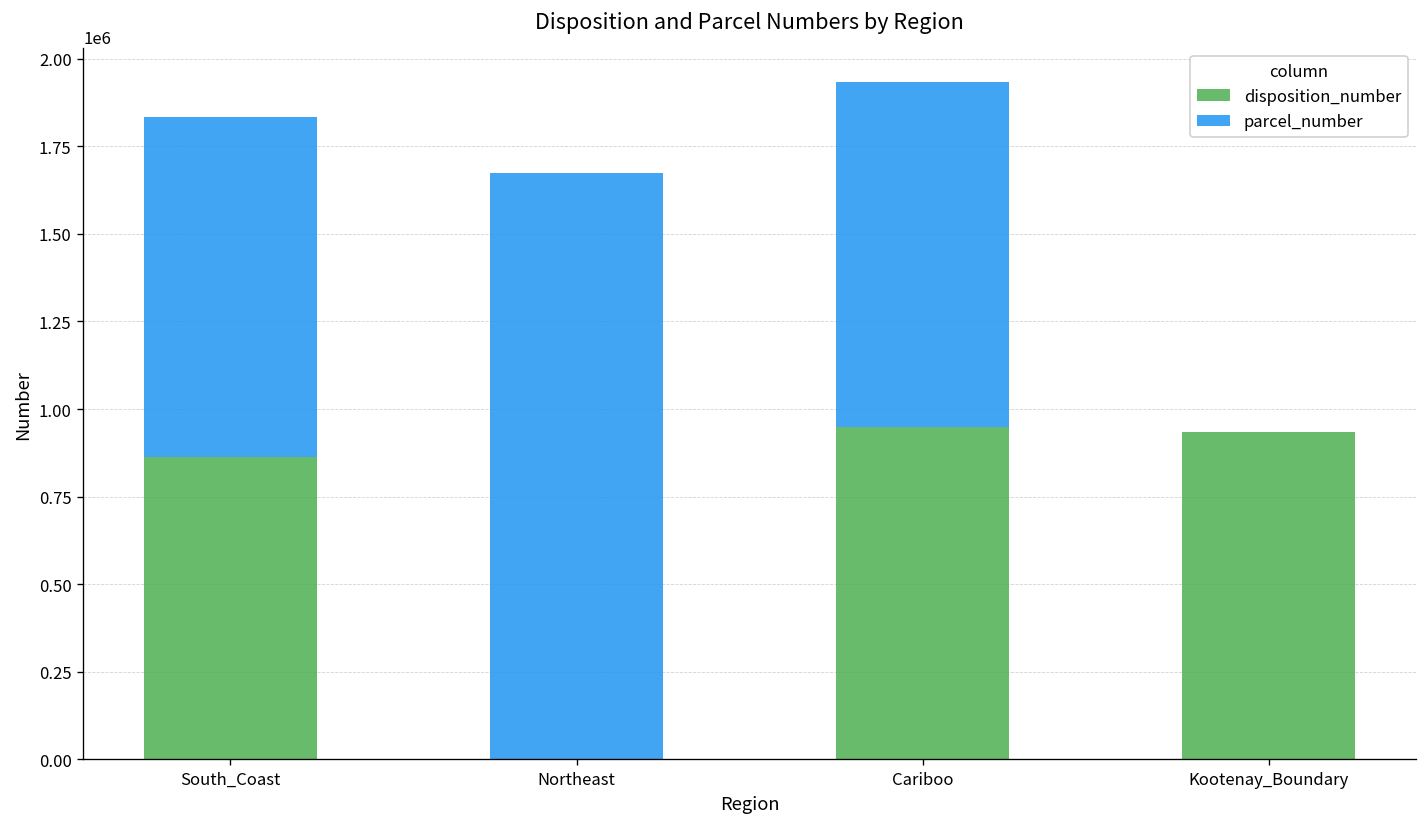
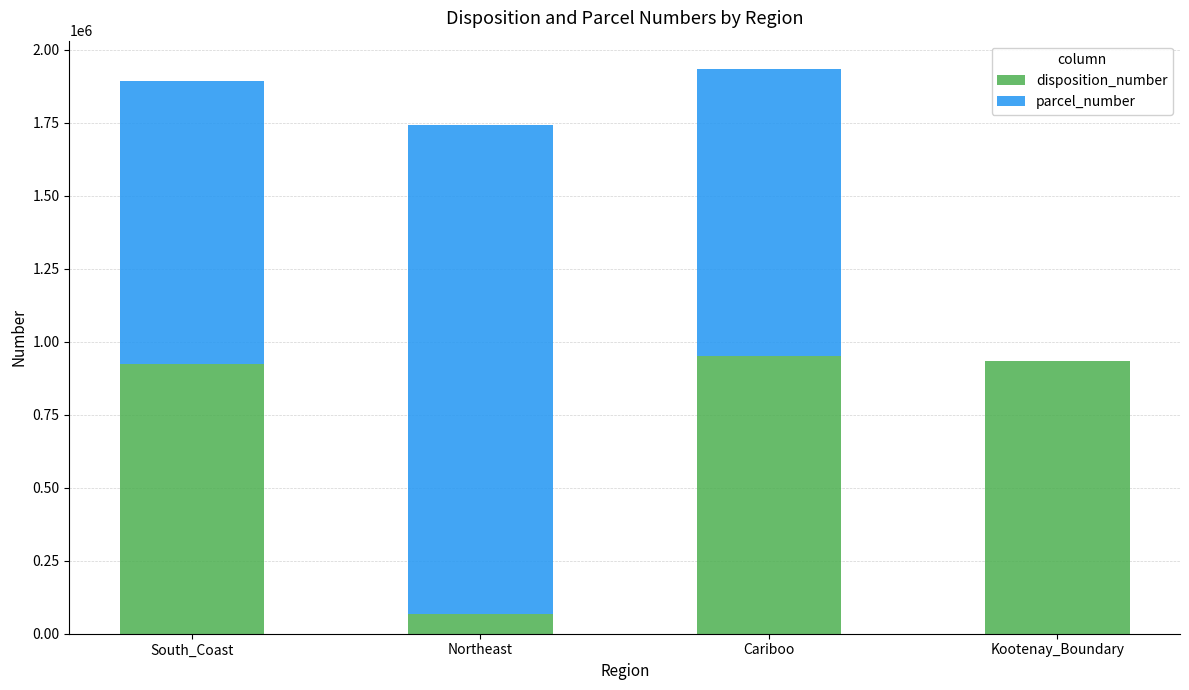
  {
    "disposition_number": {
-     "South_Coast": 860000,
-     "Northeast": 0,
+     "South_Coast": 920000,
+     "Northeast": 70000,
      "Cariboo": 950000,
      "Kootenay_Boundary": 930000
    },
    "parcel_number": {
      "South_Coast": 970000,
      "Northeast": 1670000,
      "Cariboo": 980000,
      "Kootenay_Boundary": 0
    }
  }
